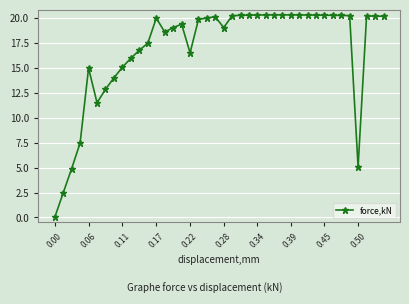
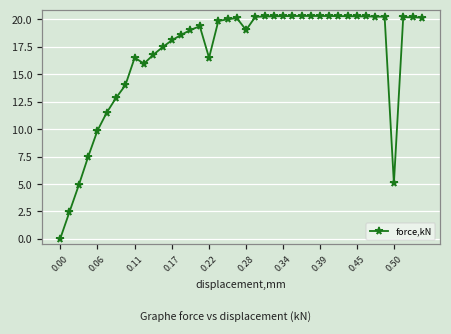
  {
    "0.00": 0,
-   "0.06": 15,
-   "0.11": 15,
-   "0.17": 20,
+   "0.06": 10,
+   "0.11": 17,
+   "0.17": 18,
    "0.22": 17,
    "0.28": 19,
    "0.34": 20,
    "0.39": 20,
    "0.45": 20,
    "0.50": 5
  }
